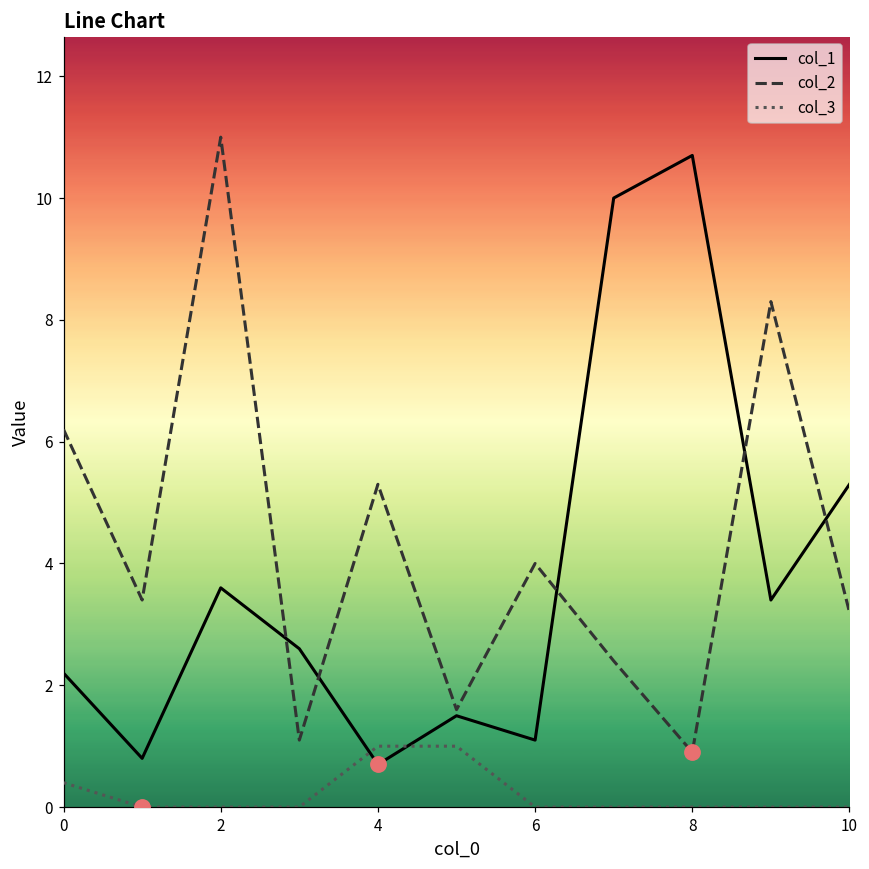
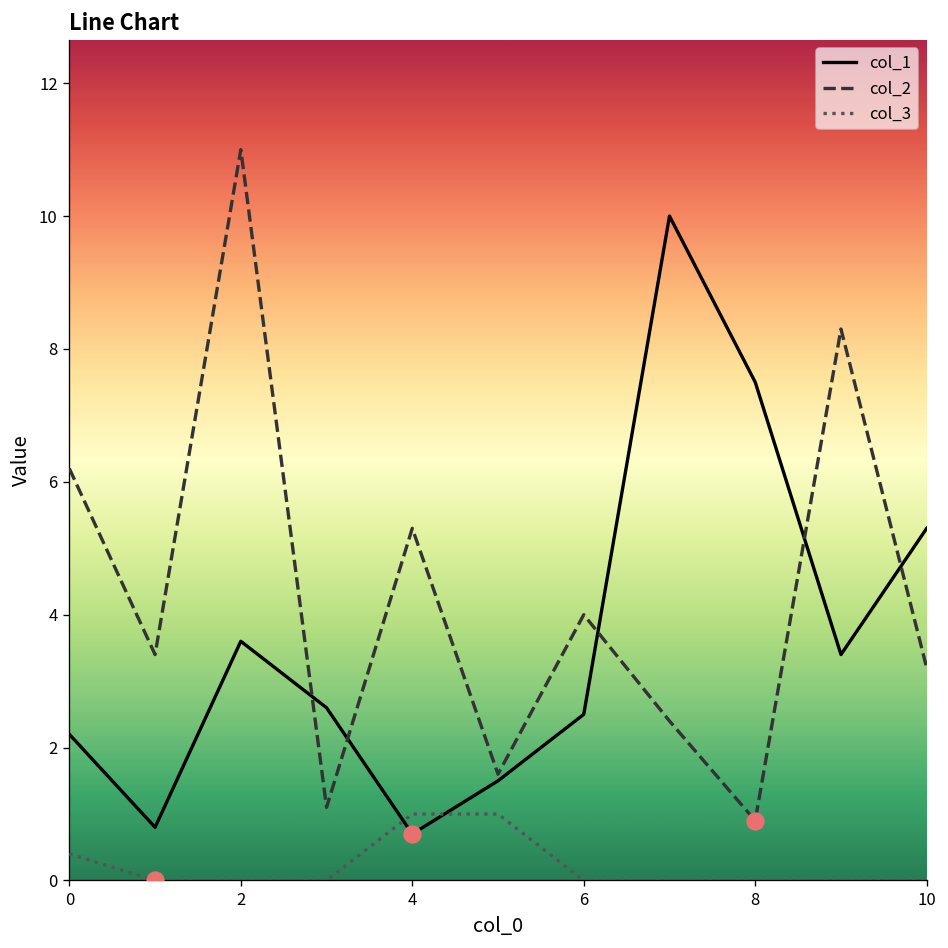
  {
    "col_1": {
      "0": 2.2,
      "2": 3.6,
-     "6": 1.1,
-     "8": 10.7,
+     "6": 2.5,
+     "8": 7.5,
      "10": 5.3
    }
  }
